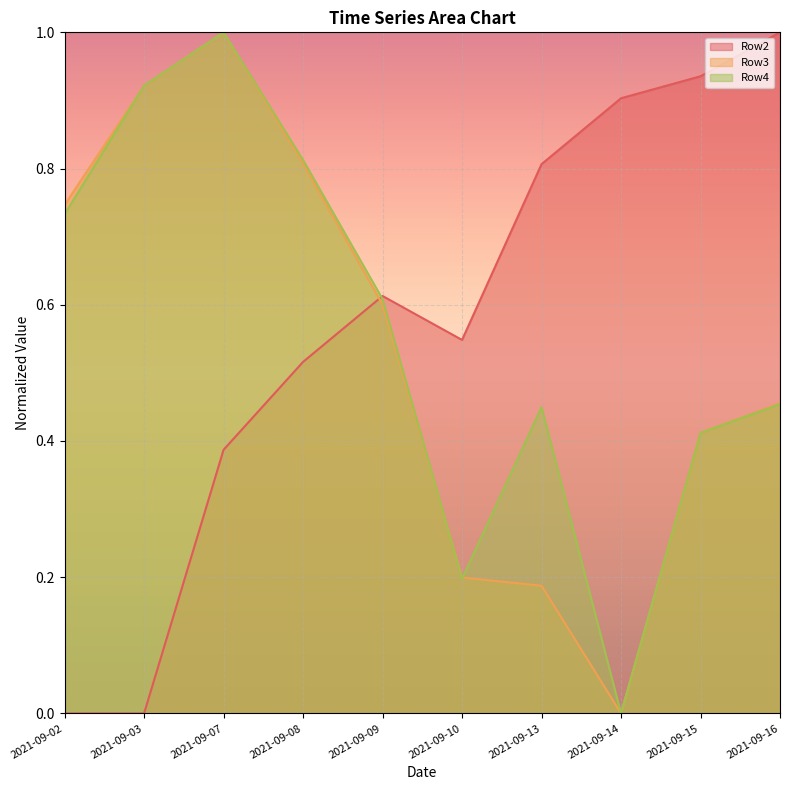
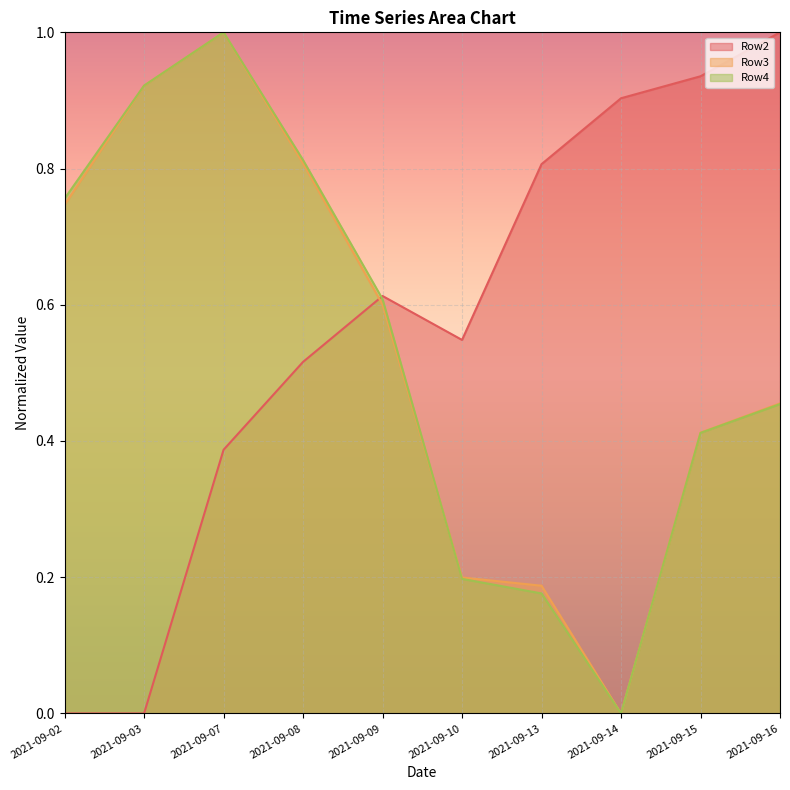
  {
    "Row4": {
-     "2021-09-02": 0.73,
+     "2021-09-02": 0.76,
      "2021-09-08": 0.81,
      "2021-09-09": 0.61,
-     "2021-09-13": 0.45
+     "2021-09-13": 0.18
    }
  }
